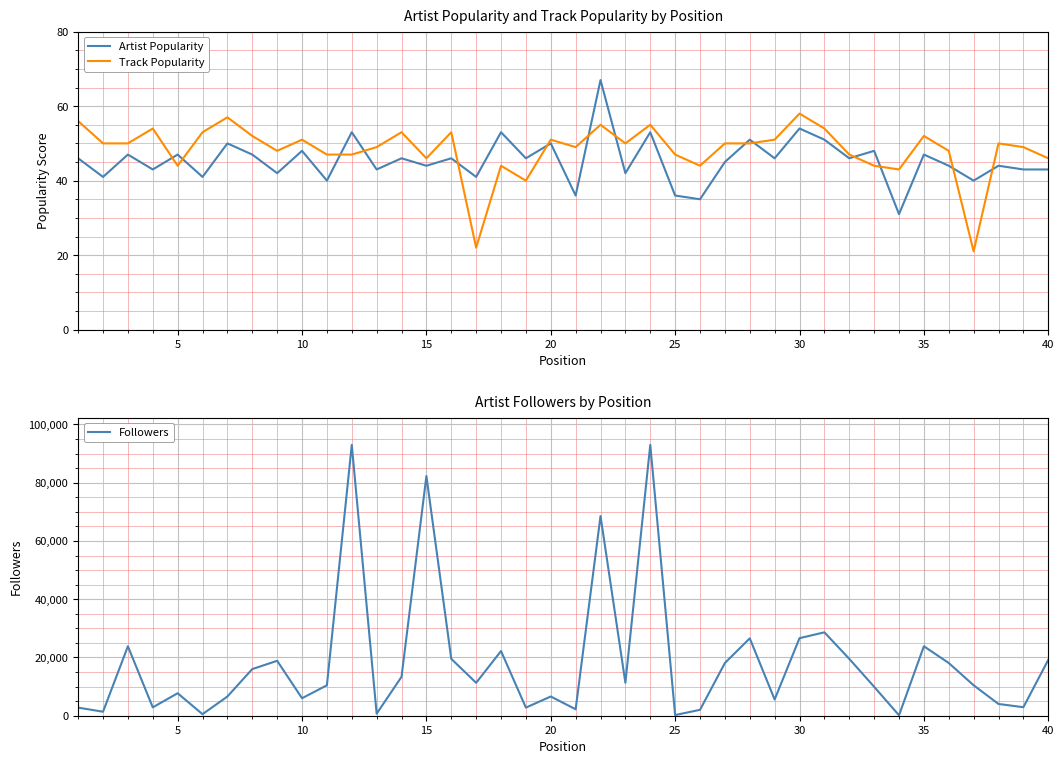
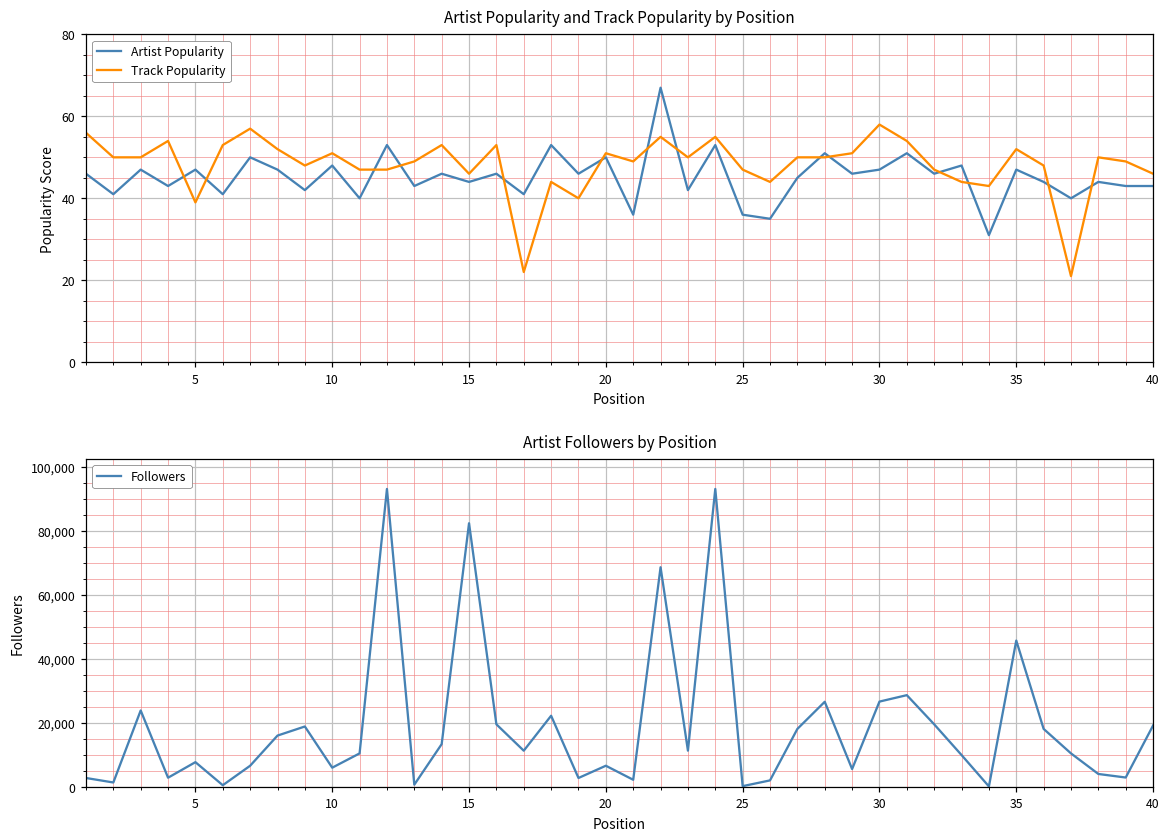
  {
    "Artist Popularity and Track Popularity by Position": {
      "Artist Popularity": {
        "5": "47",
        "10": "48",
        "15": "44",
        "20": "50",
        "25": "36",
-       "30": "54",
+       "30": "47",
        "35": "47",
        "40": "43"
      },
      "Track Popularity": {
-       "5": "44",
+       "5": "39",
        "10": "51",
        "15": "46",
        "20": "51",
        "25": "47",
        "30": "58",
        "35": "52",
        "40": "46"
      }
    },
    "Artist Followers by Position": {
      "5": "8,000",
      "10": "6,000",
      "15": "82,000",
      "20": "7,000",
      "25": "0",
      "30": "27,000",
-     "35": "24,000",
+     "35": "46,000",
      "40": "19,000"
    }
  }
